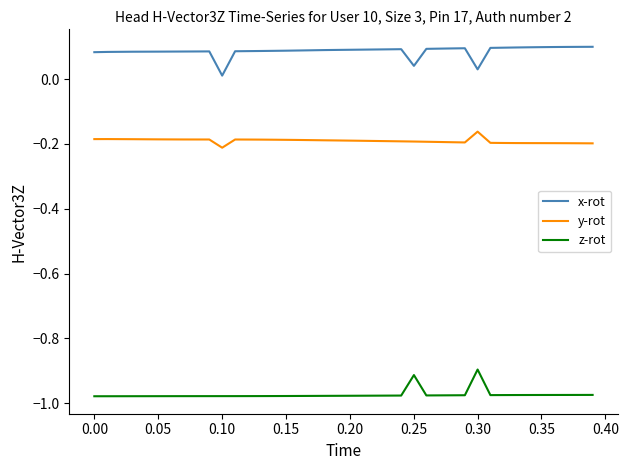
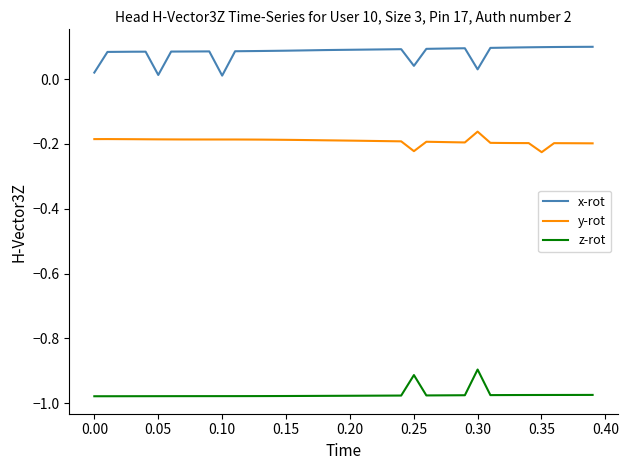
  {
    "x-rot": {
-     "0.00": 0.08,
-     "0.05": 0.08,
+     "0.00": 0.02,
+     "0.05": 0.01,
      "0.10": 0.01,
      "0.25": 0.04,
      "0.30": 0.03,
      "0.35": 0.10
    },
    "y-rot": {
      "0.00": -0.19,
      "0.05": -0.19,
-     "0.10": -0.21,
-     "0.25": -0.19,
+     "0.10": -0.19,
+     "0.25": -0.22,
      "0.30": -0.16,
-     "0.35": -0.20
+     "0.35": -0.23
    },
    "z-rot": {
      "0.00": -0.98,
      "0.05": -0.98,
      "0.10": -0.98,
      "0.25": -0.91,
      "0.30": -0.90,
      "0.35": -0.97
    }
  }
